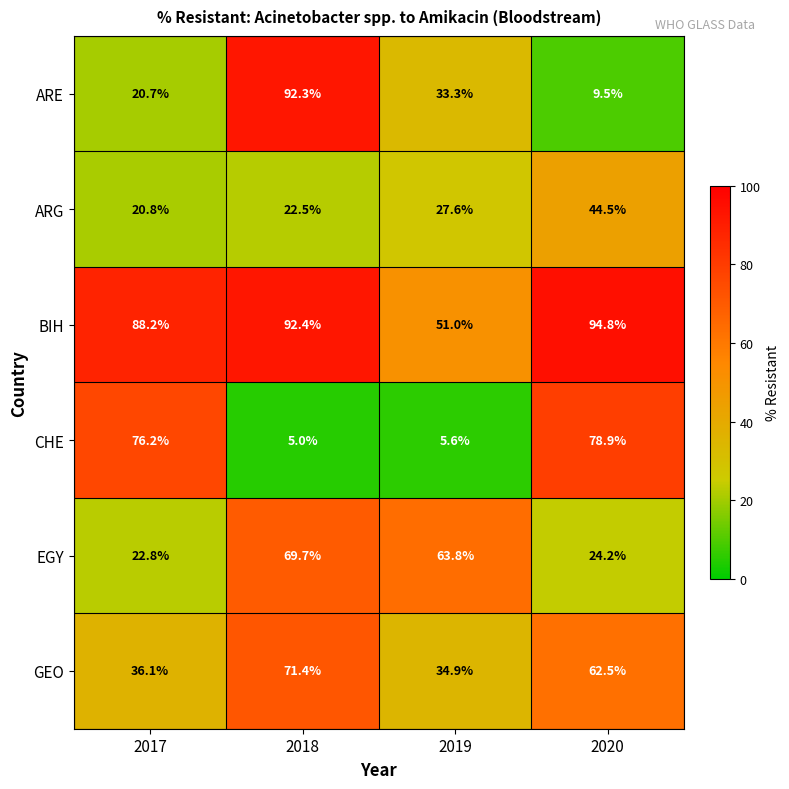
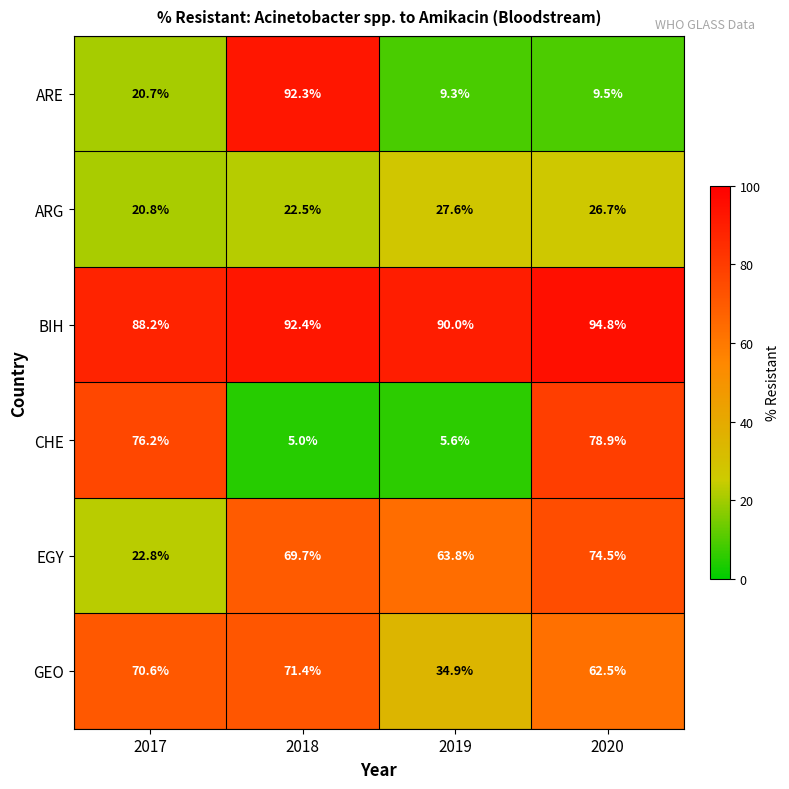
  {
    "ARE": {
      "2017": "20.7%",
      "2018": "92.3%",
-     "2019": "33.3%",
+     "2019": "9.3%",
      "2020": "9.5%"
    },
    "ARG": {
      "2017": "20.8%",
      "2018": "22.5%",
      "2019": "27.6%",
-     "2020": "44.5%"
+     "2020": "26.7%"
    },
    "BIH": {
      "2017": "88.2%",
      "2018": "92.4%",
-     "2019": "51.0%",
+     "2019": "90.0%",
      "2020": "94.8%"
    },
    "CHE": {
      "2017": "76.2%",
      "2018": "5.0%",
      "2019": "5.6%",
      "2020": "78.9%"
    },
    "EGY": {
      "2017": "22.8%",
      "2018": "69.7%",
      "2019": "63.8%",
-     "2020": "24.2%"
+     "2020": "74.5%"
    },
    "GEO": {
-     "2017": "36.1%",
+     "2017": "70.6%",
      "2018": "71.4%",
      "2019": "34.9%",
      "2020": "62.5%"
    }
  }
